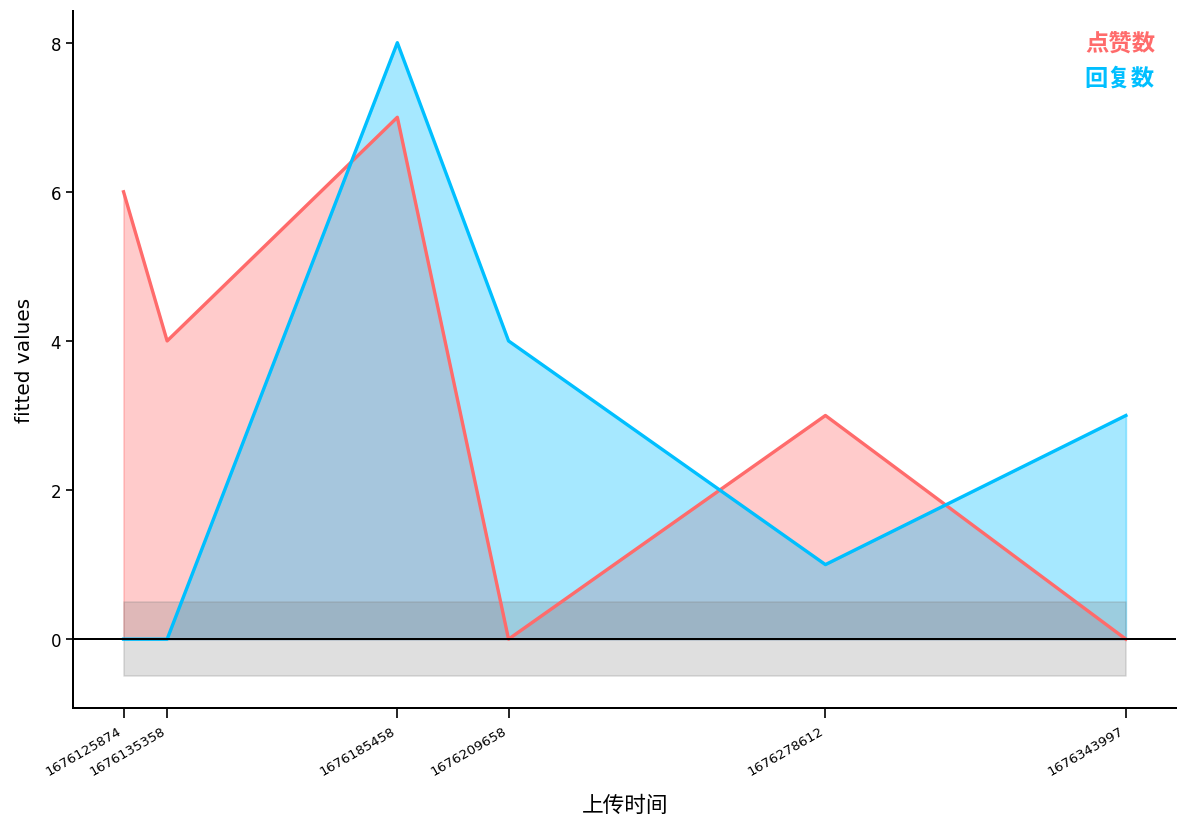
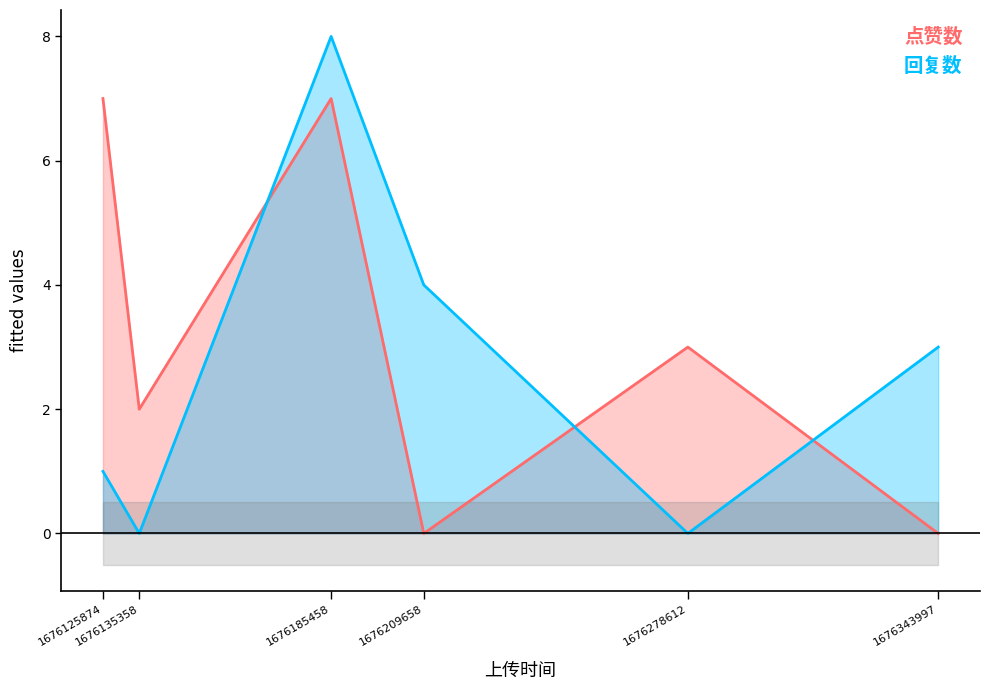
  {
    "点赞数": {
-     "1676125874": 6,
-     "1676135358": 4,
+     "1676125874": 7,
+     "1676135358": 2,
      "1676185458": 7,
      "1676209658": 0,
      "1676278612": 3,
      "1676343997": 0
    },
    "回复数": {
-     "1676125874": 0,
+     "1676125874": 1,
      "1676135358": 0,
      "1676185458": 8,
      "1676209658": 4,
-     "1676278612": 1,
+     "1676278612": 0,
      "1676343997": 3
    }
  }
